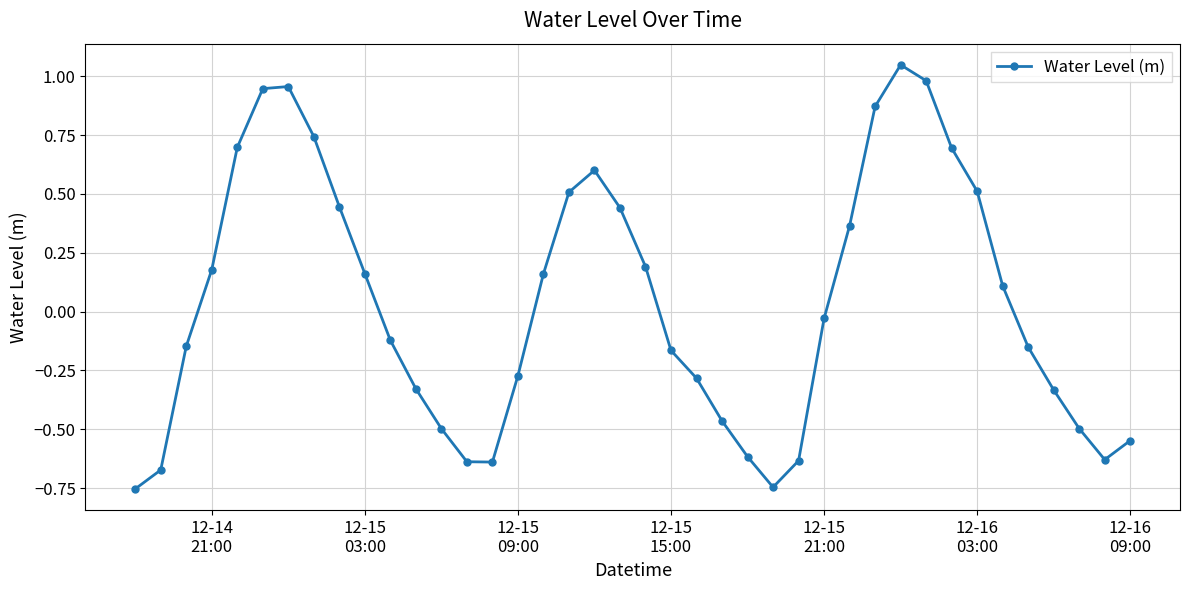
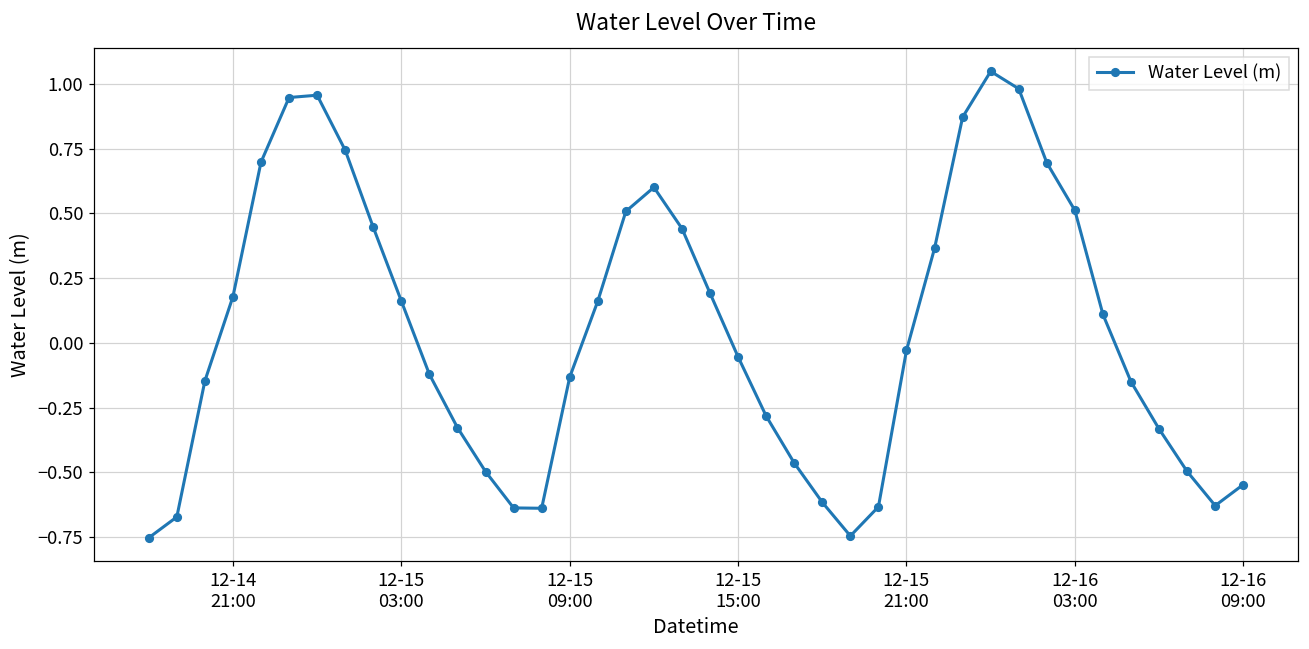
  {
    "12-14 21:00": 0.18,
    "12-15 03:00": 0.16,
-   "12-15 09:00": -0.27,
-   "12-15 15:00": -0.16,
+   "12-15 09:00": -0.13,
+   "12-15 15:00": -0.05,
    "12-15 21:00": -0.03,
    "12-16 03:00": 0.51,
    "12-16 09:00": -0.55
  }
